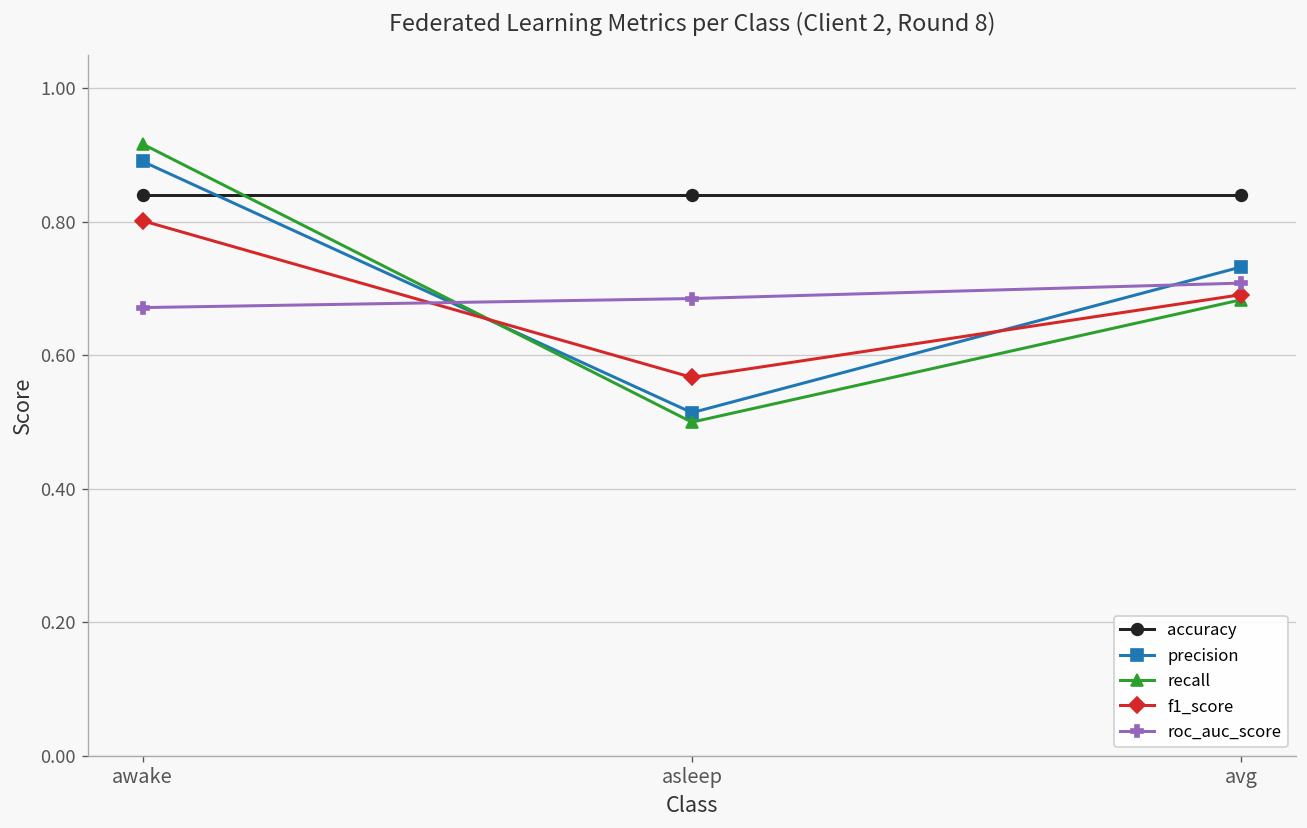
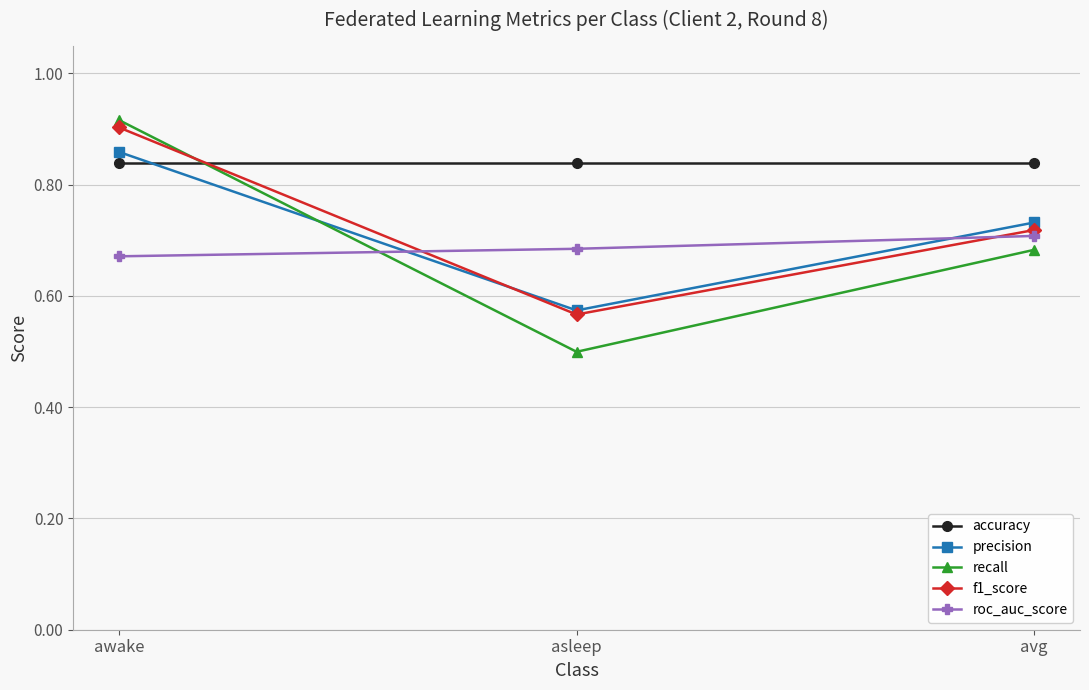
  {
    "accuracy": {
      "awake": 0.84,
      "asleep": 0.84,
      "avg": 0.84
    },
    "precision": {
-     "awake": 0.89,
-     "asleep": 0.51,
+     "awake": 0.86,
+     "asleep": 0.57,
      "avg": 0.73
    },
    "recall": {
      "awake": 0.92,
      "asleep": 0.50,
      "avg": 0.68
    },
    "f1_score": {
-     "awake": 0.80,
+     "awake": 0.90,
      "asleep": 0.57,
-     "avg": 0.69
+     "avg": 0.72
    },
    "roc_auc_score": {
      "awake": 0.67,
      "asleep": 0.68,
      "avg": 0.71
    }
  }
